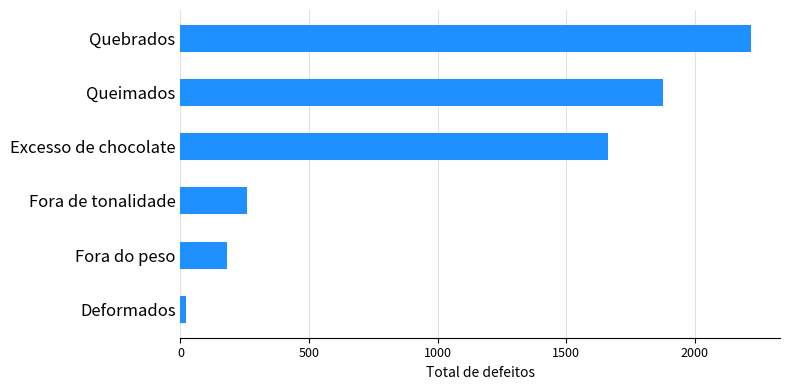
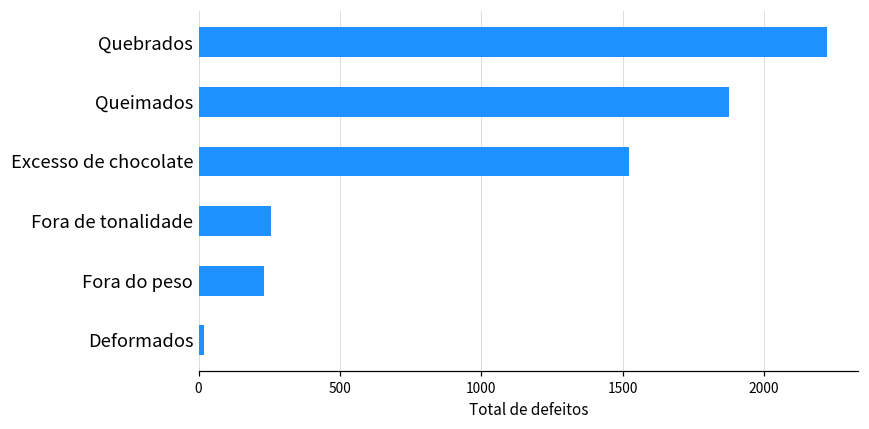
  {
    "Quebrados": 2220,
    "Queimados": 1880,
-   "Excesso de chocolate": 1660,
+   "Excesso de chocolate": 1520,
    "Fora de tonalidade": 260,
-   "Fora do peso": 180,
+   "Fora do peso": 230,
    "Deformados": 20
  }
